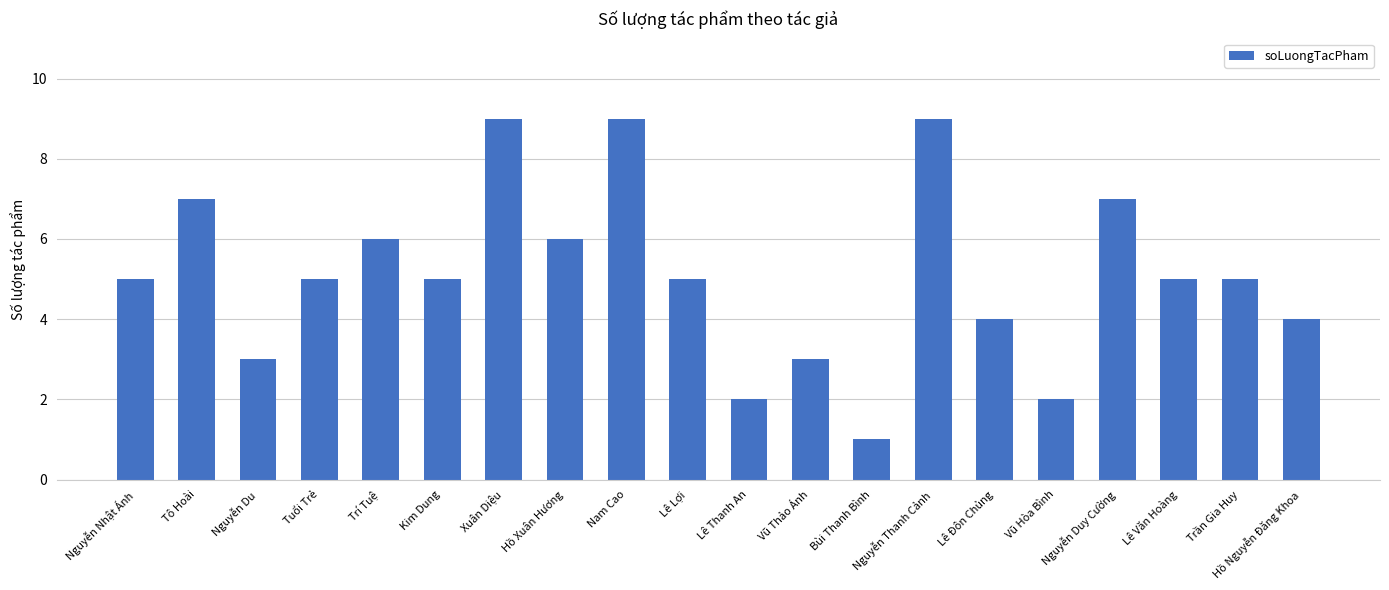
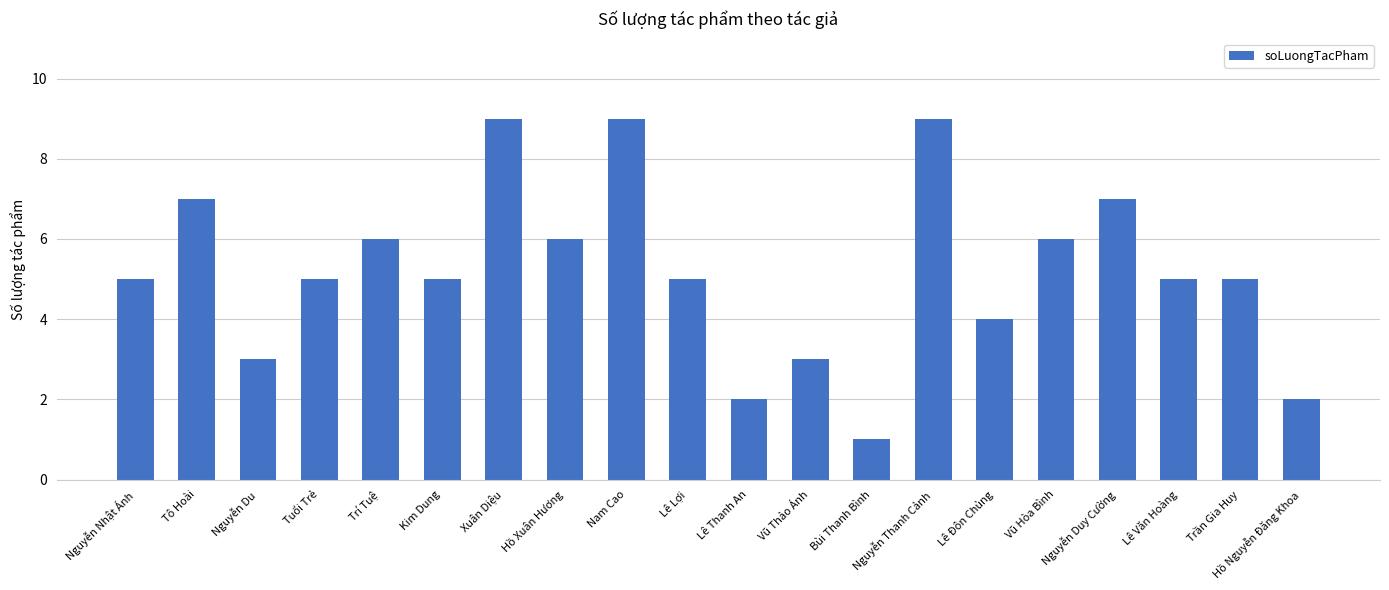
  {
    "Nguyễn Nhật Ánh": 5,
    "Tô Hoài": 7,
    "Nguyễn Du": 3,
    "Tuổi Trẻ": 5,
    "Trí Tuệ": 6,
    "Kim Dung": 5,
    "Xuân Diệu": 9,
    "Hồ Xuân Hương": 6,
    "Nam Cao": 9,
    "Lê Lợi": 5,
    "Lê Thanh An": 2,
    "Vũ Thảo Ánh": 3,
    "Bùi Thanh Bình": 1,
    "Nguyễn Thanh Cảnh": 9,
    "Lê Đôn Chủng": 4,
-   "Vũ Hòa Bình": 2,
+   "Vũ Hòa Bình": 6,
    "Nguyễn Duy Cường": 7,
    "Lê Văn Hoàng": 5,
    "Trần Gia Huy": 5,
-   "Hồ Nguyễn Đăng Khoa": 4
+   "Hồ Nguyễn Đăng Khoa": 2
  }
